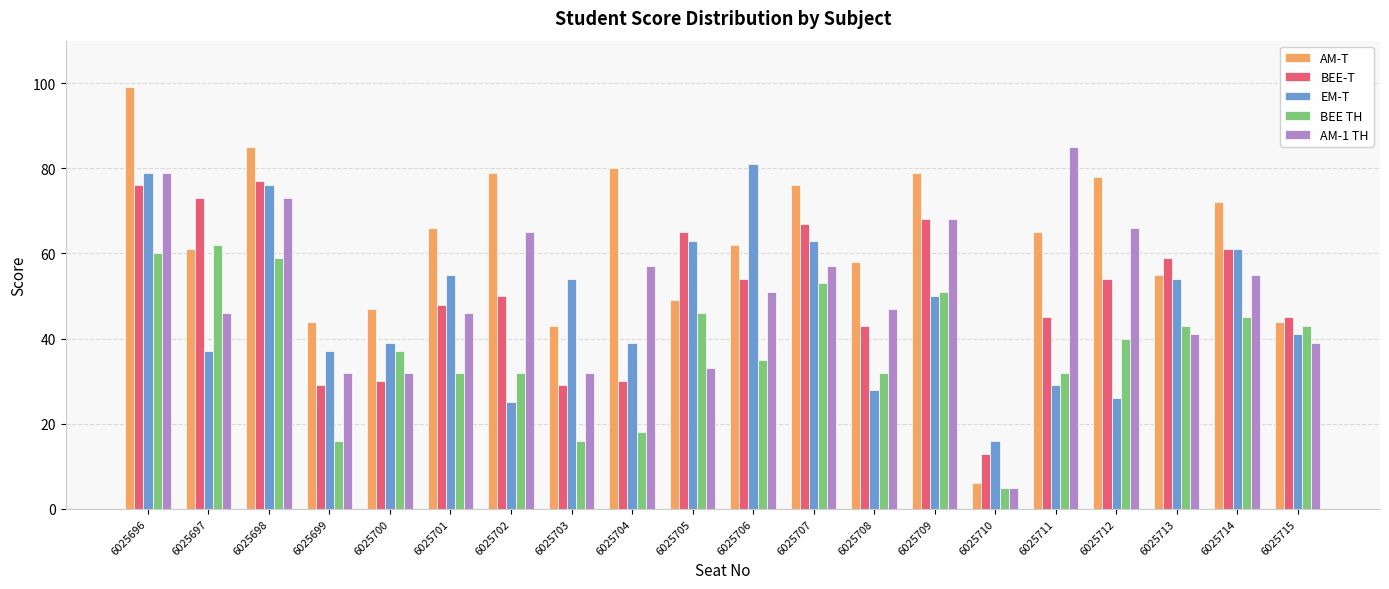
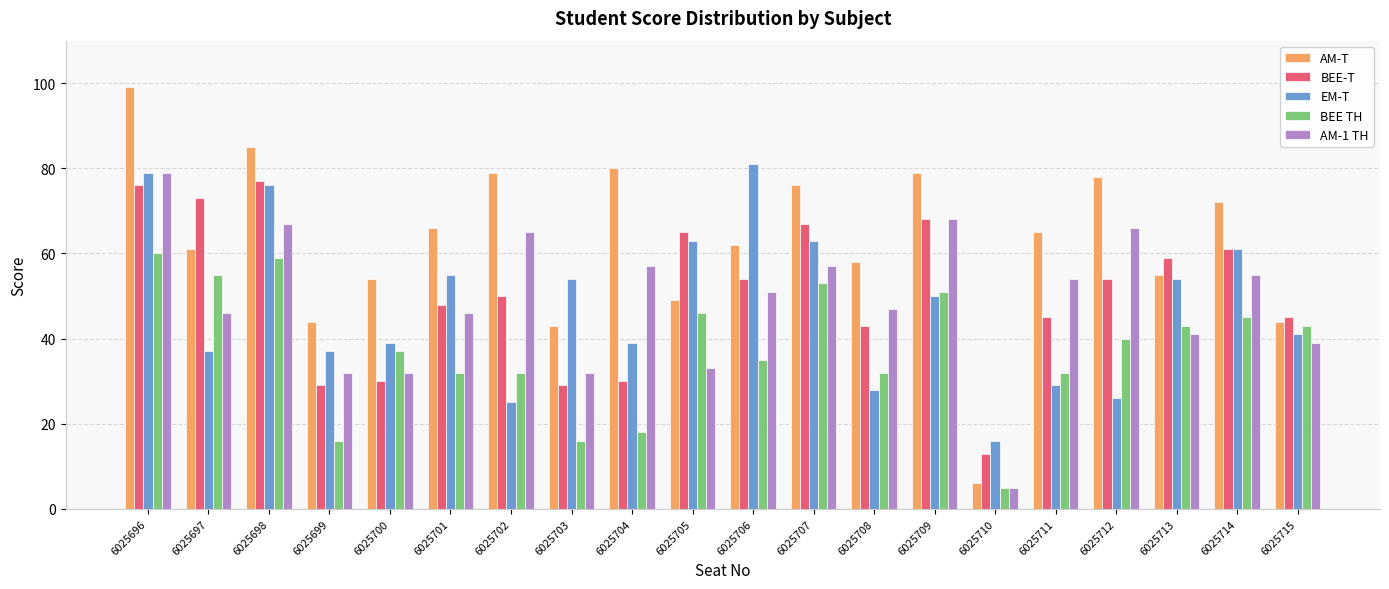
  {
    "AM-T": {
      "6025696": 99,
      "6025697": 61,
      "6025698": 85,
      "6025699": 44,
-     "6025700": 47,
+     "6025700": 54,
      "6025701": 66,
      "6025702": 79,
      "6025703": 43,
      "6025704": 80,
      "6025705": 49,
      "6025706": 62,
      "6025707": 76,
      "6025708": 58,
      "6025709": 79,
      "6025710": 6,
      "6025711": 65,
      "6025712": 78,
      "6025713": 55,
      "6025714": 72,
      "6025715": 44
    },
    "BEE-T": {
      "6025696": 76,
      "6025697": 73,
      "6025698": 77,
      "6025699": 29,
      "6025700": 30,
      "6025701": 48,
      "6025702": 50,
      "6025703": 29,
      "6025704": 30,
      "6025705": 65,
      "6025706": 54,
      "6025707": 67,
      "6025708": 43,
      "6025709": 68,
      "6025710": 13,
      "6025711": 45,
      "6025712": 54,
      "6025713": 59,
      "6025714": 61,
      "6025715": 45
    },
    "EM-T": {
      "6025696": 79,
      "6025697": 37,
      "6025698": 76,
      "6025699": 37,
      "6025700": 39,
      "6025701": 55,
      "6025702": 25,
      "6025703": 54,
      "6025704": 39,
      "6025705": 63,
      "6025706": 81,
      "6025707": 63,
      "6025708": 28,
      "6025709": 50,
      "6025710": 16,
      "6025711": 29,
      "6025712": 26,
      "6025713": 54,
      "6025714": 61,
      "6025715": 41
    },
    "BEE TH": {
      "6025696": 60,
-     "6025697": 62,
+     "6025697": 55,
      "6025698": 59,
      "6025699": 16,
      "6025700": 37,
      "6025701": 32,
      "6025702": 32,
      "6025703": 16,
      "6025704": 18,
      "6025705": 46,
      "6025706": 35,
      "6025707": 53,
      "6025708": 32,
      "6025709": 51,
      "6025710": 5,
      "6025711": 32,
      "6025712": 40,
      "6025713": 43,
      "6025714": 45,
      "6025715": 43
    },
    "AM-1 TH": {
      "6025696": 79,
      "6025697": 46,
-     "6025698": 73,
+     "6025698": 67,
      "6025699": 32,
      "6025700": 32,
      "6025701": 46,
      "6025702": 65,
      "6025703": 32,
      "6025704": 57,
      "6025705": 33,
      "6025706": 51,
      "6025707": 57,
      "6025708": 47,
      "6025709": 68,
      "6025710": 5,
-     "6025711": 85,
+     "6025711": 54,
      "6025712": 66,
      "6025713": 41,
      "6025714": 55,
      "6025715": 39
    }
  }
